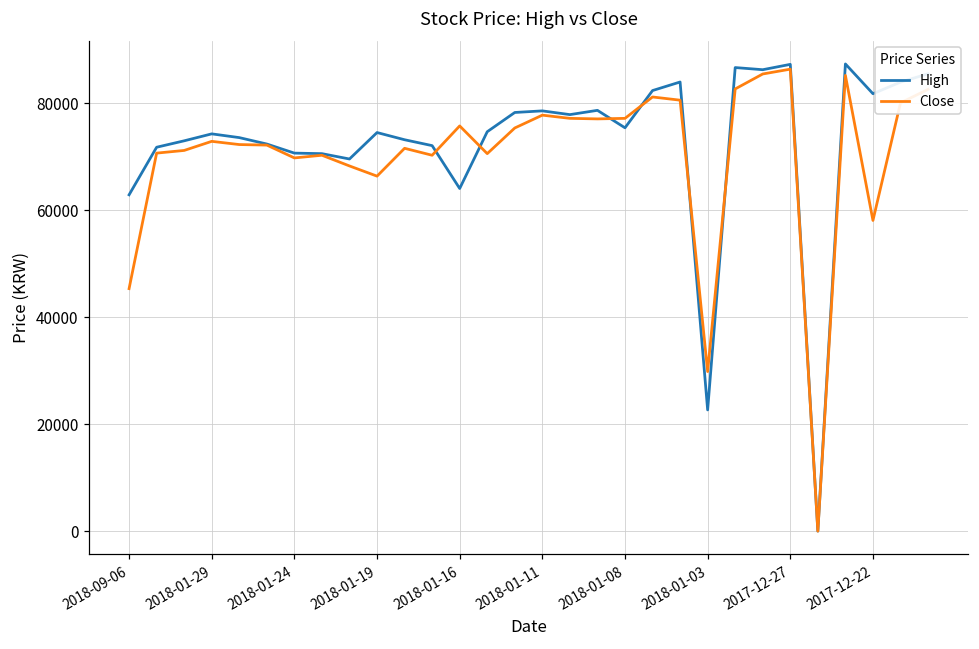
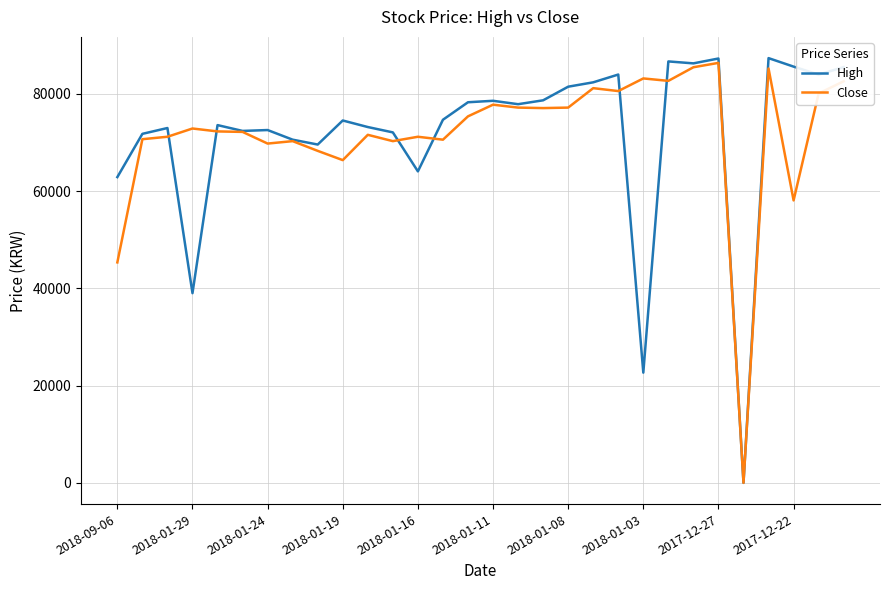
  {
    "High": {
      "2018-09-06": 63000,
-     "2018-01-29": 74000,
-     "2018-01-24": 71000,
+     "2018-01-29": 39000,
+     "2018-01-24": 73000,
      "2018-01-19": 75000,
      "2018-01-16": 64000,
      "2018-01-11": 79000,
-     "2018-01-08": 75000,
+     "2018-01-08": 82000,
      "2018-01-03": 23000,
-     "2017-12-22": 82000
+     "2017-12-22": 86000
    },
    "Close": {
      "2018-09-06": 45000,
      "2018-01-29": 73000,
      "2018-01-24": 70000,
      "2018-01-19": 66000,
-     "2018-01-16": 76000,
+     "2018-01-16": 71000,
      "2018-01-11": 78000,
      "2018-01-08": 77000,
-     "2018-01-03": 30000,
+     "2018-01-03": 83000,
      "2017-12-22": 58000
    }
  }
